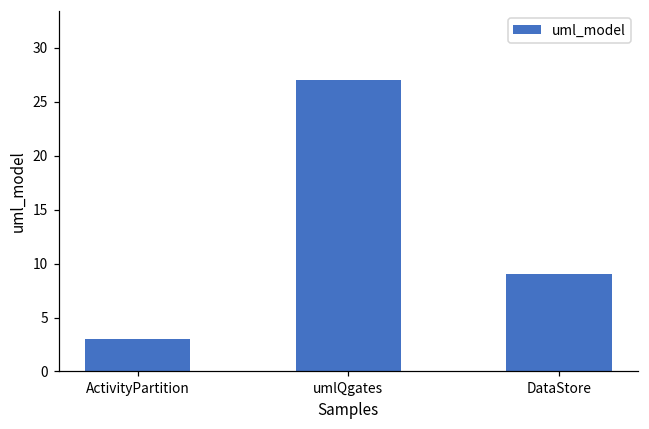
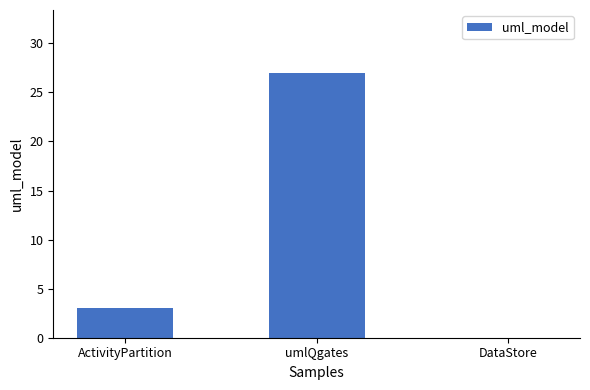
  {
    "ActivityPartition": 3,
    "umlQgates": 27,
-   "DataStore": 9
+   "DataStore": 0
  }
